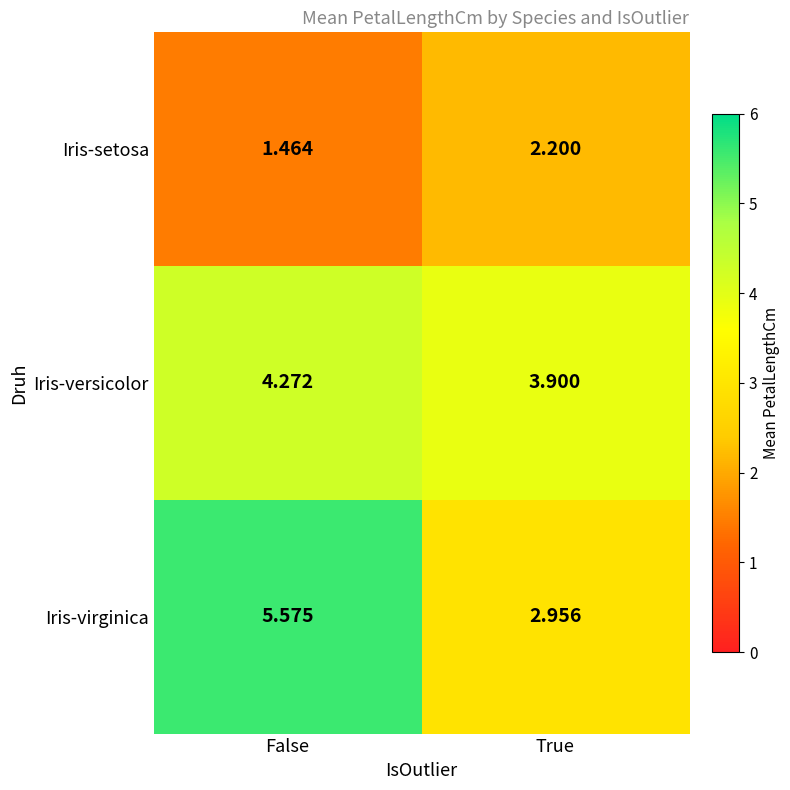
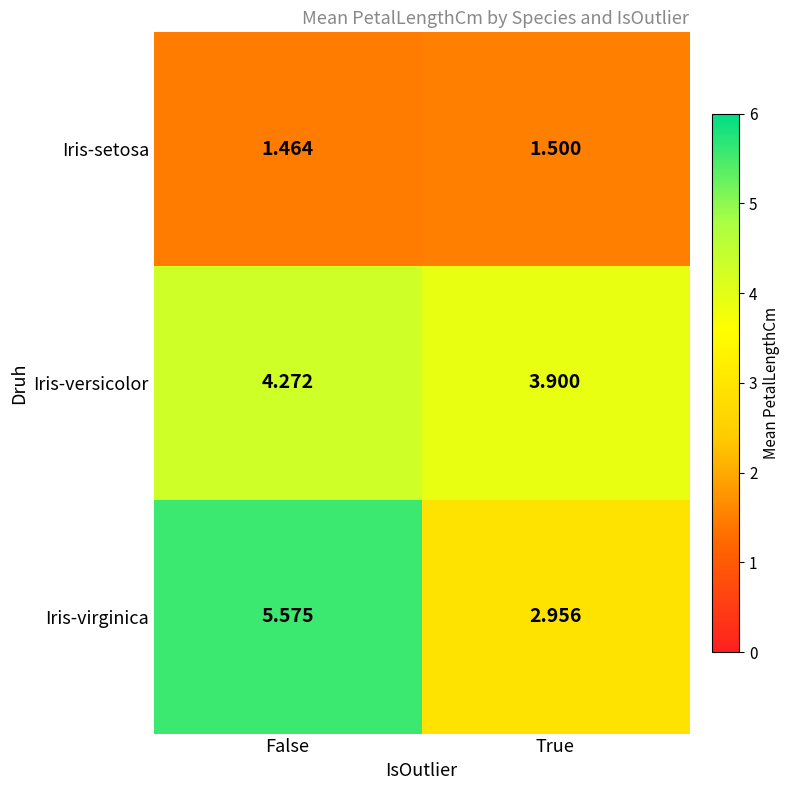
  {
    "Iris-setosa": {
      "False": 1.464,
-     "True": 2.200
+     "True": 1.500
    },
    "Iris-versicolor": {
      "False": 4.272,
      "True": 3.900
    },
    "Iris-virginica": {
      "False": 5.575,
      "True": 2.956
    }
  }
